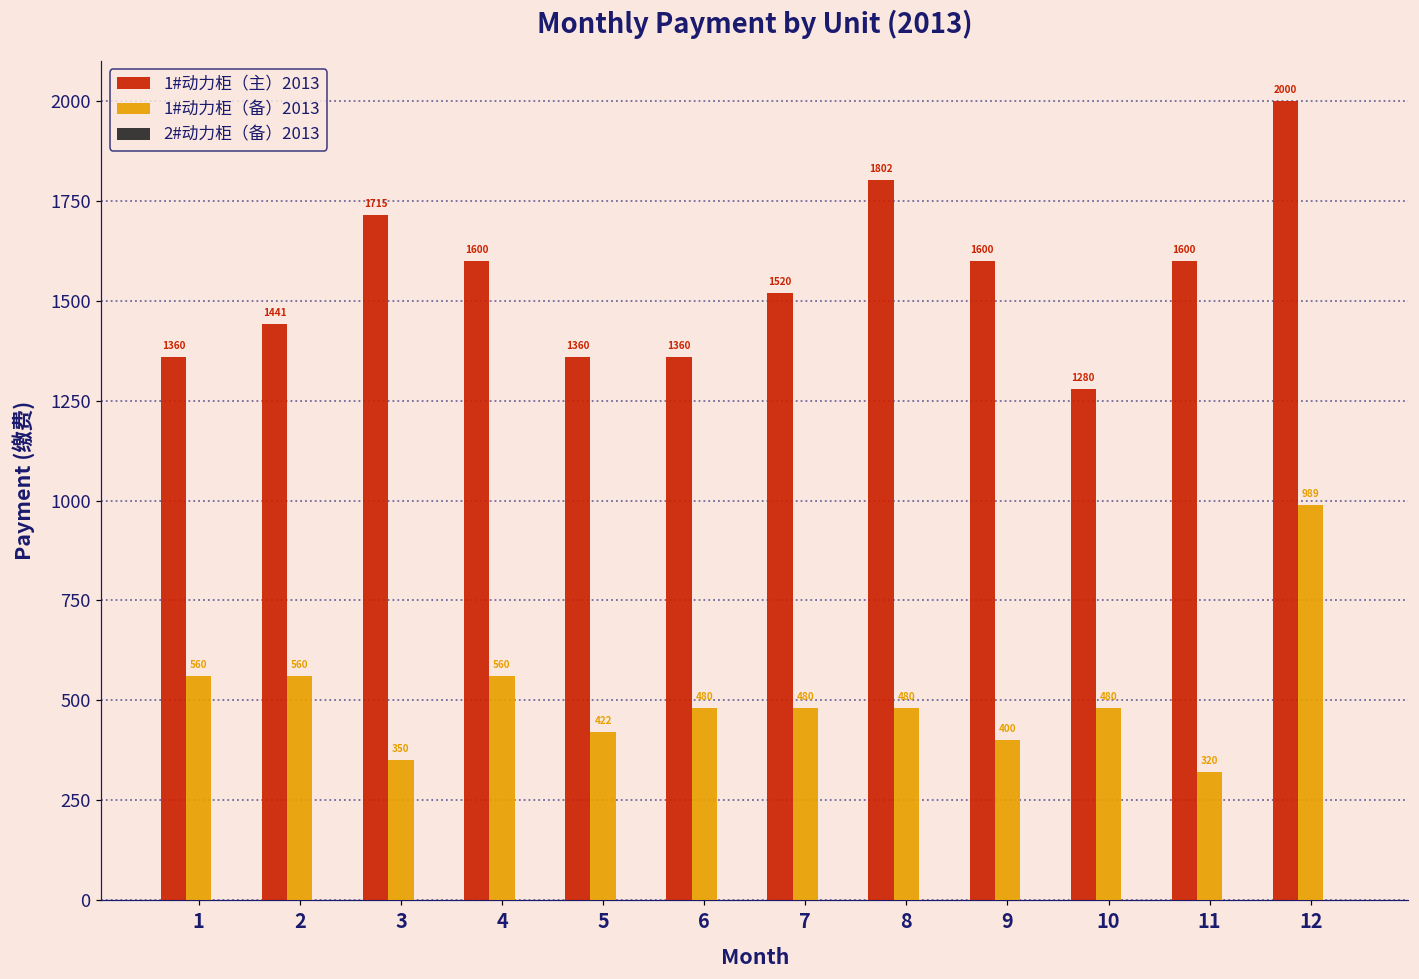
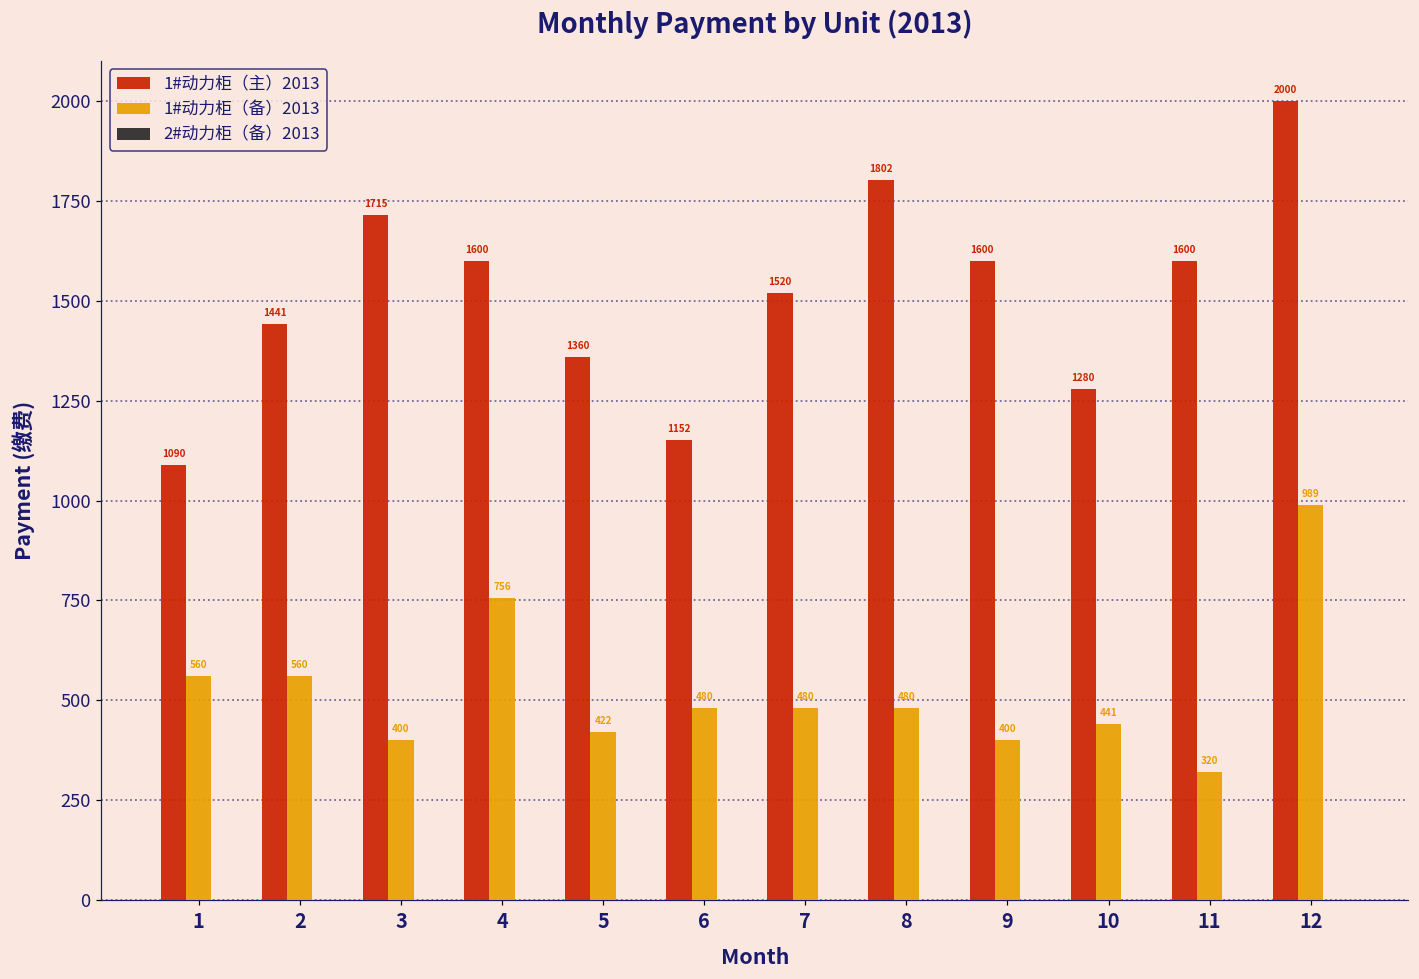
  {
    "1#动力柜（主）2013": {
-     "1": 1360,
+     "1": 1090,
      "2": 1441,
      "3": 1715,
      "4": 1600,
      "5": 1360,
-     "6": 1360,
+     "6": 1152,
      "7": 1520,
      "8": 1802,
      "9": 1600,
      "10": 1280,
      "11": 1600,
      "12": 2000
    },
    "1#动力柜（备）2013": {
      "1": 560,
      "2": 560,
-     "3": 350,
-     "4": 560,
+     "3": 400,
+     "4": 756,
      "5": 422,
      "6": 480,
      "7": 480,
      "8": 480,
      "9": 400,
-     "10": 480,
+     "10": 441,
      "11": 320,
      "12": 989
    },
    "2#动力柜（备）2013": {
      "1": 0,
      "2": 0,
      "3": 0,
      "4": 0,
      "5": 0,
      "6": 0,
      "7": 0,
      "8": 0,
      "9": 0,
      "10": 0,
      "11": 0,
      "12": 0
    }
  }
